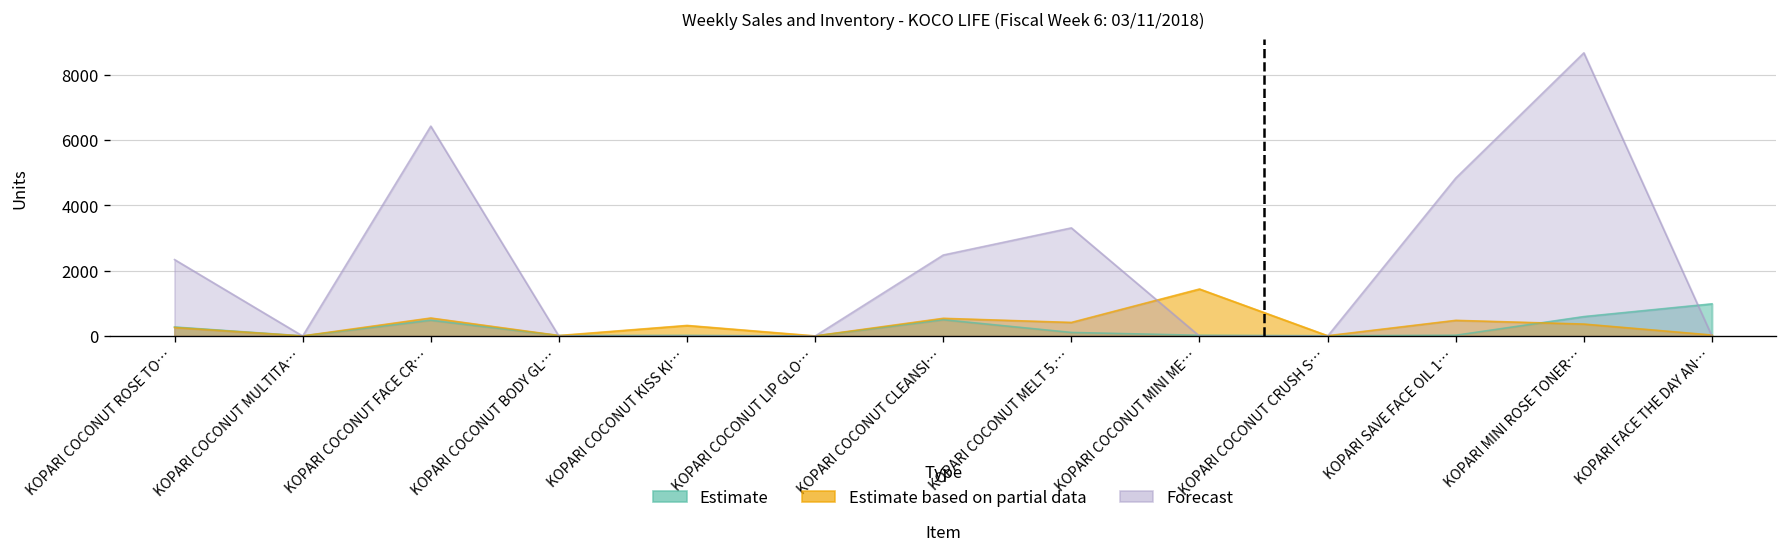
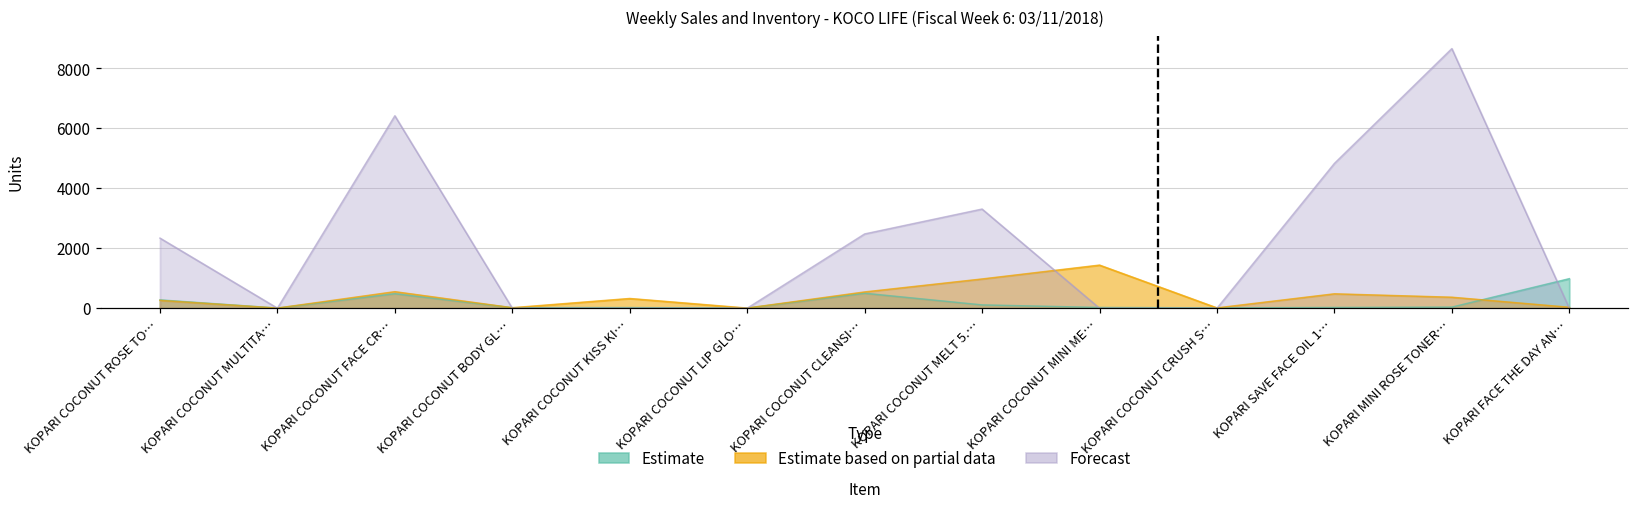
  {
    "Estimate": {
      "KOPARI COCONUT MELT 5.…": 100,
      "KOPARI SAVE FACE OIL 1…": 0,
-     "KOPARI MINI ROSE TONER…": 600,
+     "KOPARI MINI ROSE TONER…": 0,
      "KOPARI FACE THE DAY AN…": 1000
    },
    "Estimate based on partial data": {
      "KOPARI COCONUT KISS KI…": 300,
-     "KOPARI COCONUT MELT 5.…": 400,
+     "KOPARI COCONUT MELT 5.…": 1000,
      "KOPARI COCONUT MINI ME…": 1400,
      "KOPARI SAVE FACE OIL 1…": 500,
      "KOPARI MINI ROSE TONER…": 400
    },
    "Forecast": {
      "KOPARI COCONUT ROSE TO…": 2300,
      "KOPARI COCONUT FACE CR…": 6400,
      "KOPARI COCONUT CLEANSI…": 2500,
      "KOPARI COCONUT MELT 5.…": 3300,
      "KOPARI SAVE FACE OIL 1…": 4800,
      "KOPARI MINI ROSE TONER…": 8700
    }
  }
